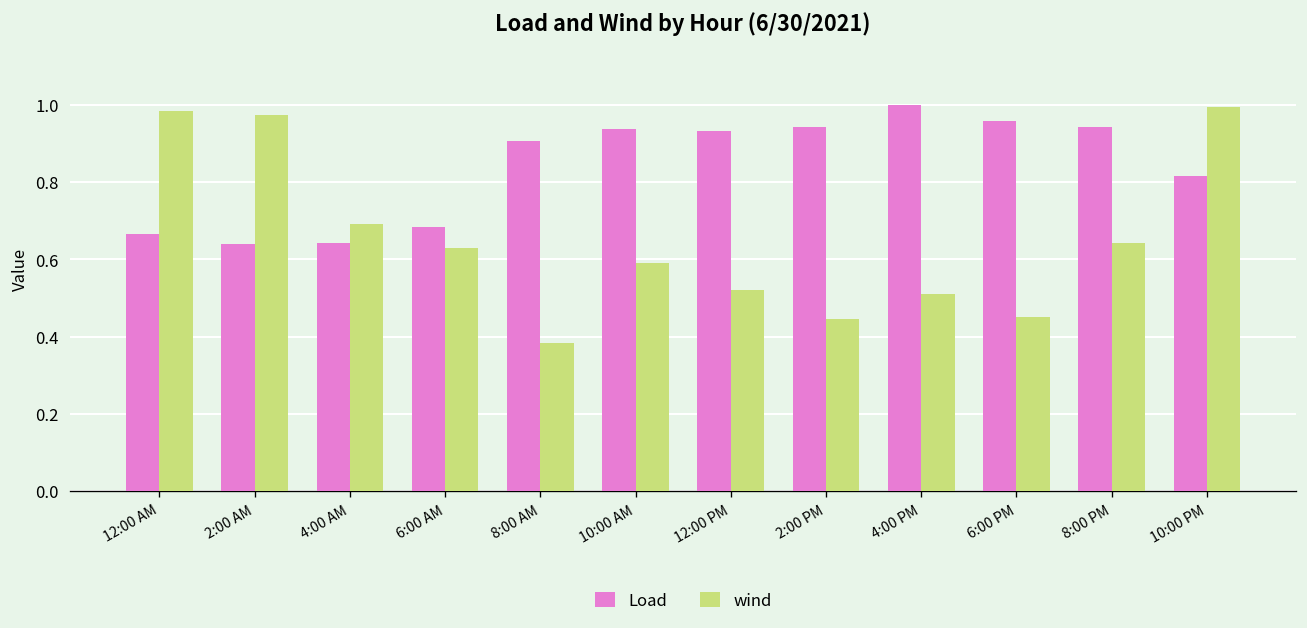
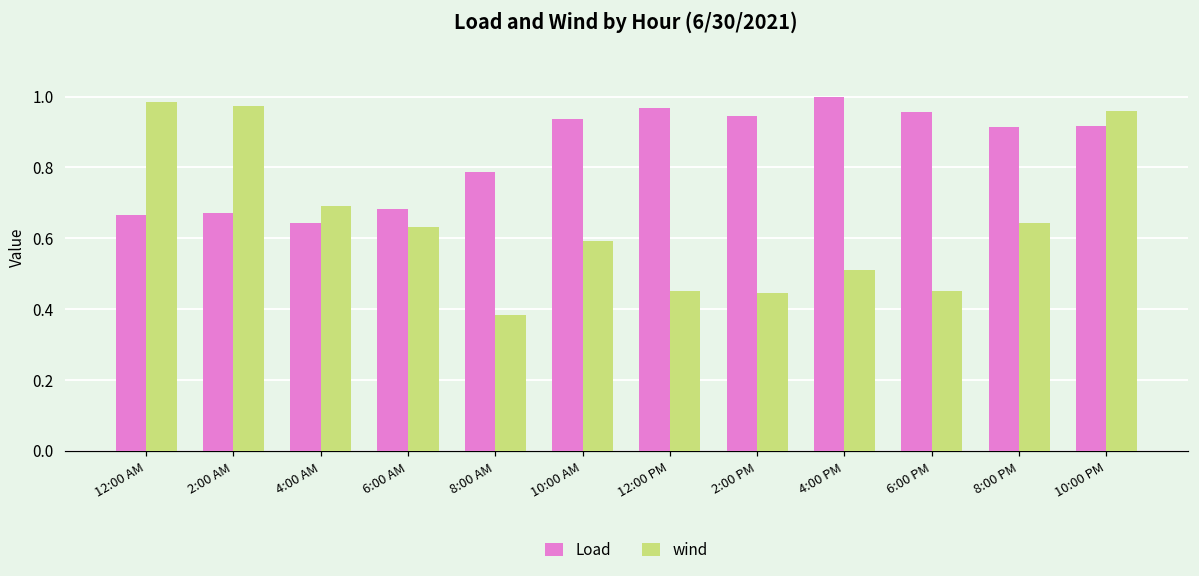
  {
    "Load": {
      "12:00 AM": 0.67,
-     "2:00 AM": 0.64,
+     "2:00 AM": 0.67,
      "4:00 AM": 0.64,
      "6:00 AM": 0.68,
-     "8:00 AM": 0.91,
+     "8:00 AM": 0.79,
      "10:00 AM": 0.94,
-     "12:00 PM": 0.93,
+     "12:00 PM": 0.97,
      "2:00 PM": 0.94,
      "4:00 PM": 1.00,
      "6:00 PM": 0.96,
-     "8:00 PM": 0.94,
-     "10:00 PM": 0.82
+     "8:00 PM": 0.91,
+     "10:00 PM": 0.92
    },
    "wind": {
      "12:00 AM": 0.98,
      "2:00 AM": 0.97,
      "4:00 AM": 0.69,
      "6:00 AM": 0.63,
      "8:00 AM": 0.38,
      "10:00 AM": 0.59,
-     "12:00 PM": 0.52,
+     "12:00 PM": 0.45,
      "2:00 PM": 0.45,
      "4:00 PM": 0.51,
      "6:00 PM": 0.45,
      "8:00 PM": 0.64,
-     "10:00 PM": 0.99
+     "10:00 PM": 0.96
    }
  }
